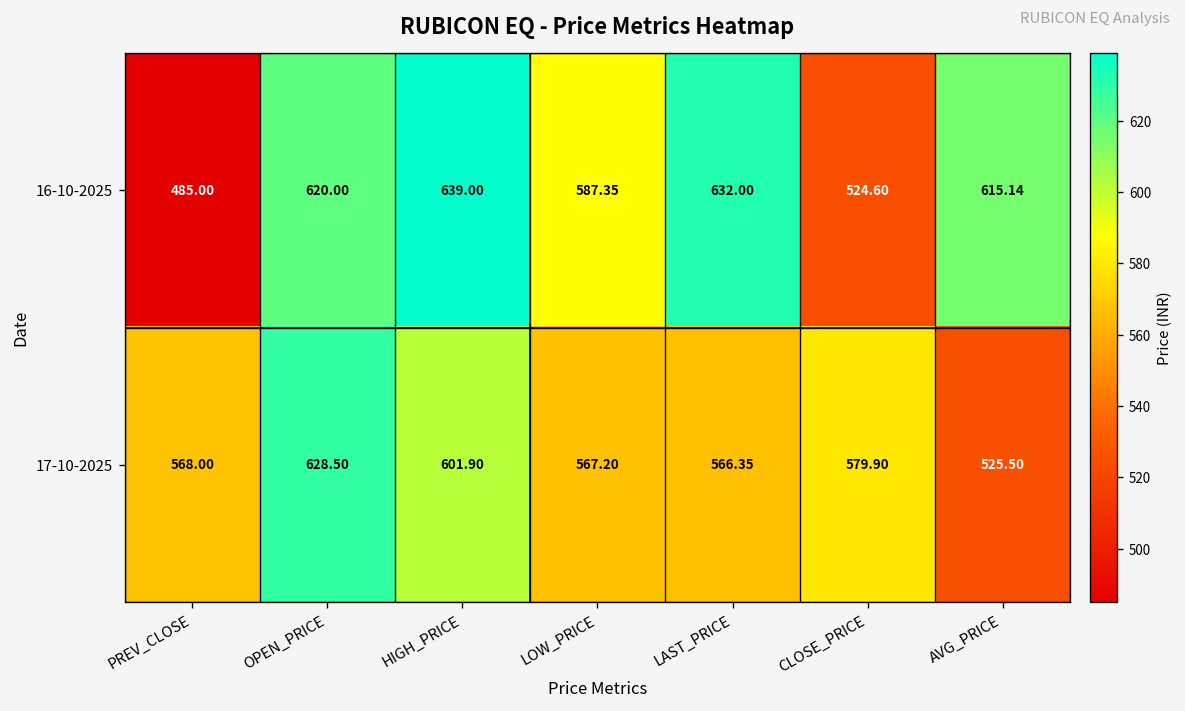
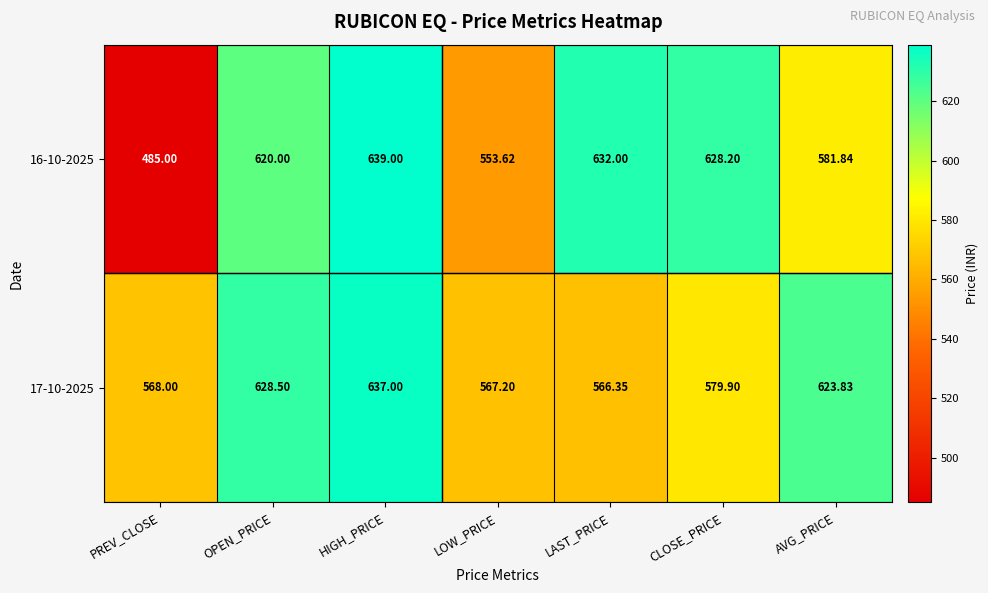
  {
    "16-10-2025": {
      "PREV_CLOSE": 485.00,
      "OPEN_PRICE": 620.00,
      "HIGH_PRICE": 639.00,
-     "LOW_PRICE": 587.35,
+     "LOW_PRICE": 553.62,
      "LAST_PRICE": 632.00,
-     "CLOSE_PRICE": 524.60,
-     "AVG_PRICE": 615.14
+     "CLOSE_PRICE": 628.20,
+     "AVG_PRICE": 581.84
    },
    "17-10-2025": {
      "PREV_CLOSE": 568.00,
      "OPEN_PRICE": 628.50,
-     "HIGH_PRICE": 601.90,
+     "HIGH_PRICE": 637.00,
      "LOW_PRICE": 567.20,
      "LAST_PRICE": 566.35,
      "CLOSE_PRICE": 579.90,
-     "AVG_PRICE": 525.50
+     "AVG_PRICE": 623.83
    }
  }
